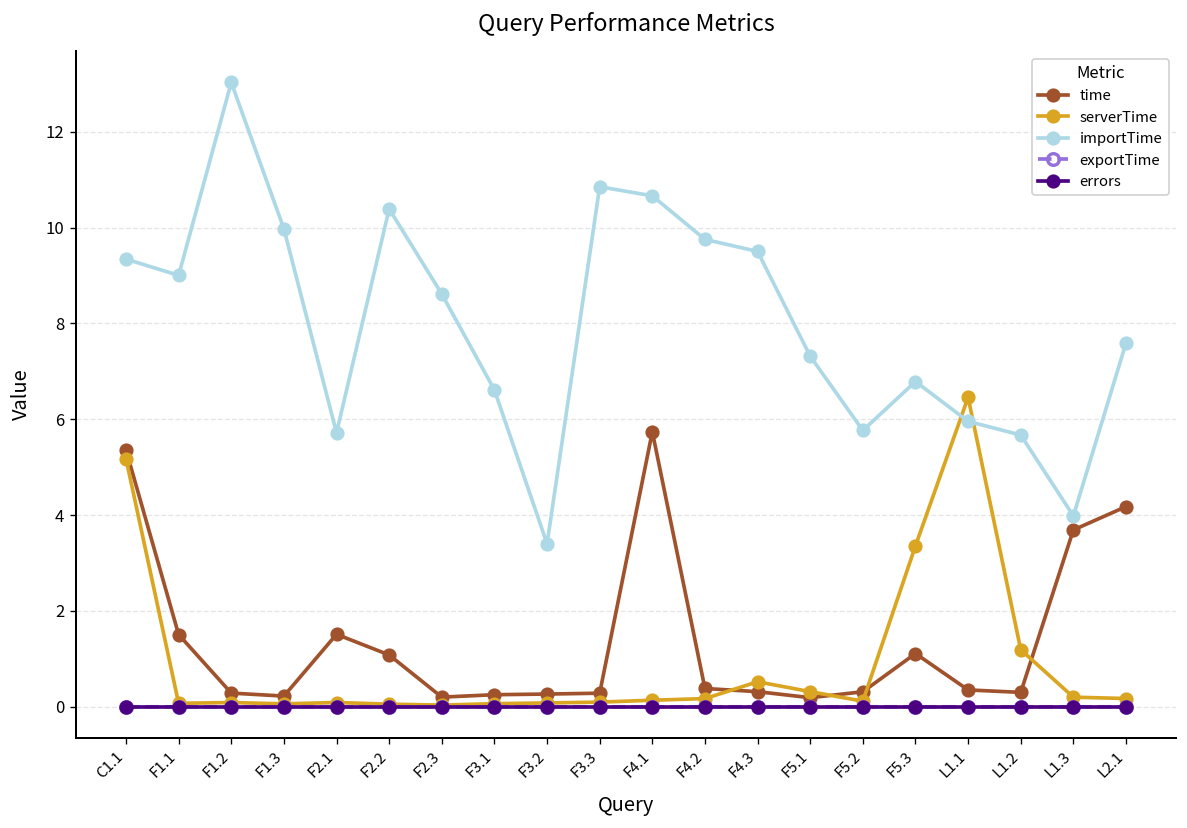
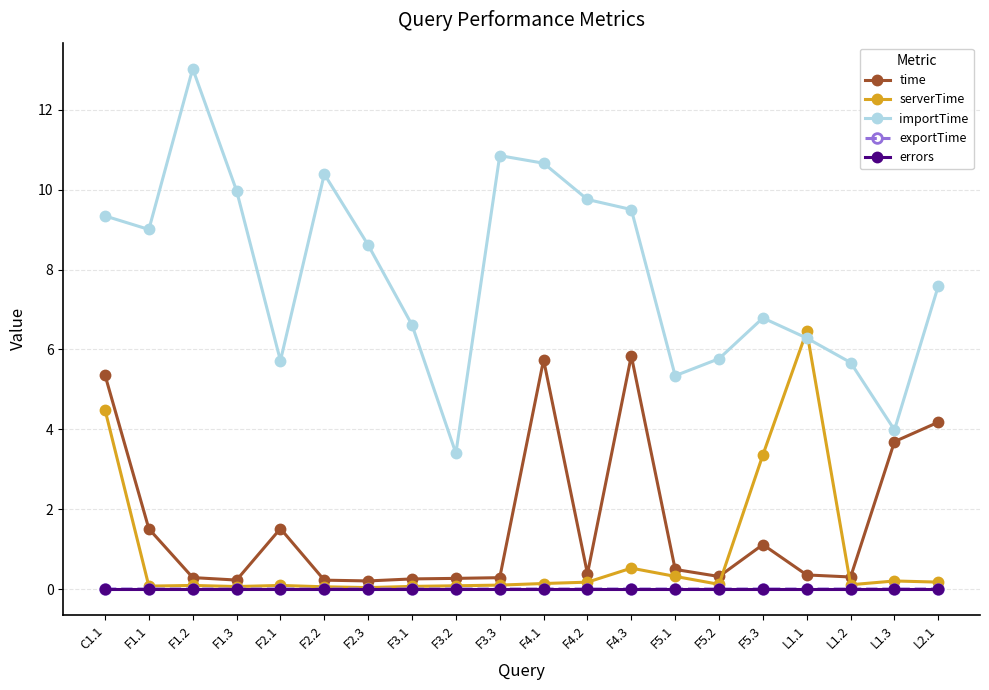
  {
    "time": {
      "C1.1": 5.4,
      "F1.1": 1.5,
      "F1.2": 0.3,
      "F1.3": 0.2,
      "F2.1": 1.5,
-     "F2.2": 1.1,
+     "F2.2": 0.2,
      "F2.3": 0.2,
      "F3.1": 0.3,
      "F3.2": 0.3,
      "F3.3": 0.3,
      "F4.1": 5.7,
      "F4.2": 0.4,
-     "F4.3": 0.3,
-     "F5.1": 0.2,
+     "F4.3": 5.8,
+     "F5.1": 0.5,
      "F5.2": 0.3,
      "F5.3": 1.1,
      "L1.1": 0.4,
      "L1.2": 0.3,
      "L1.3": 3.7,
      "L2.1": 4.2
    },
    "serverTime": {
-     "C1.1": 5.2,
+     "C1.1": 4.5,
      "F1.1": 0.1,
      "F1.2": 0.1,
      "F2.1": 0.1,
      "F3.1": 0.1,
      "F3.2": 0.1,
      "F3.3": 0.1,
      "F4.1": 0.1,
      "F4.2": 0.2,
      "F4.3": 0.5,
      "F5.1": 0.3,
      "F5.2": 0.1,
      "F5.3": 3.4,
      "L1.1": 6.5,
-     "L1.2": 1.2,
+     "L1.2": 0.1,
      "L1.3": 0.2,
      "L2.1": 0.2
    },
    "importTime": {
      "C1.1": 9.3,
      "F1.1": 9.0,
      "F1.2": 13.0,
      "F1.3": 10.0,
      "F2.1": 5.7,
      "F2.2": 10.4,
      "F2.3": 8.6,
      "F3.1": 6.6,
      "F3.2": 3.4,
      "F3.3": 10.9,
      "F4.1": 10.7,
      "F4.2": 9.8,
      "F4.3": 9.5,
-     "F5.1": 7.3,
+     "F5.1": 5.3,
      "F5.2": 5.8,
      "F5.3": 6.8,
-     "L1.1": 6.0,
+     "L1.1": 6.3,
      "L1.2": 5.7,
      "L1.3": 4.0,
      "L2.1": 7.6
    },
    "errors": {
      "C1.1": 0.0,
      "F1.1": 0.0,
      "F1.2": 0.0,
      "F2.1": 0.0,
      "F3.1": 0.0,
      "F3.2": 0.0,
      "F3.3": 0.0,
      "F4.1": 0.0,
      "F4.2": 0.0,
      "F4.3": 0.0,
      "F5.1": 0.0,
      "F5.2": 0.0,
      "F5.3": 0.0,
      "L1.1": 0.0,
      "L1.2": 0.0,
      "L1.3": 0.0,
      "L2.1": 0.0
    }
  }
